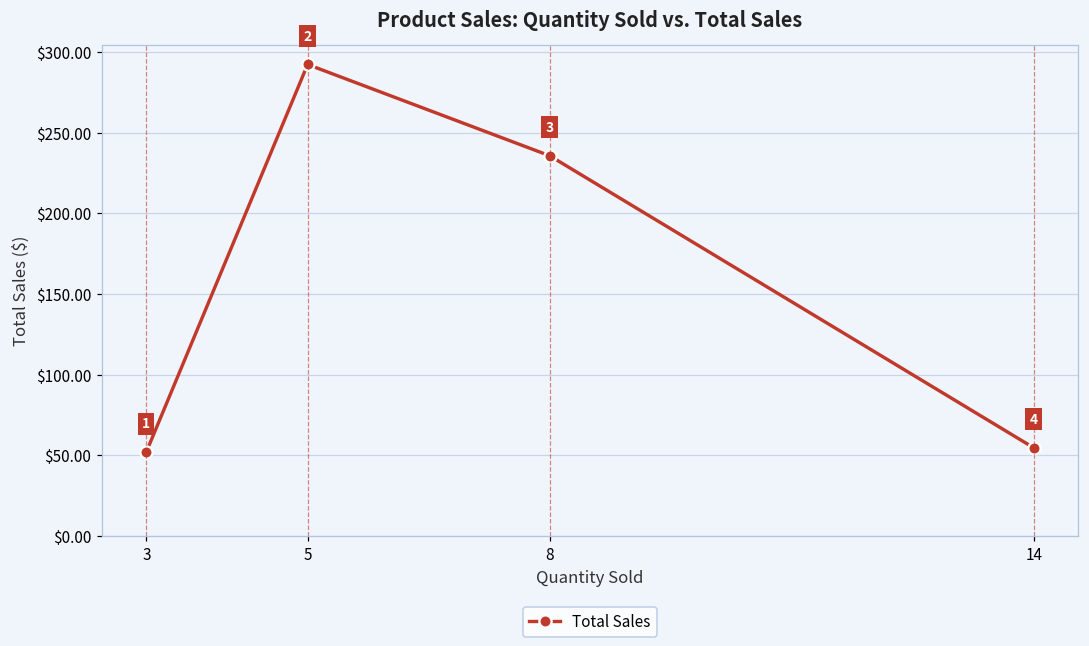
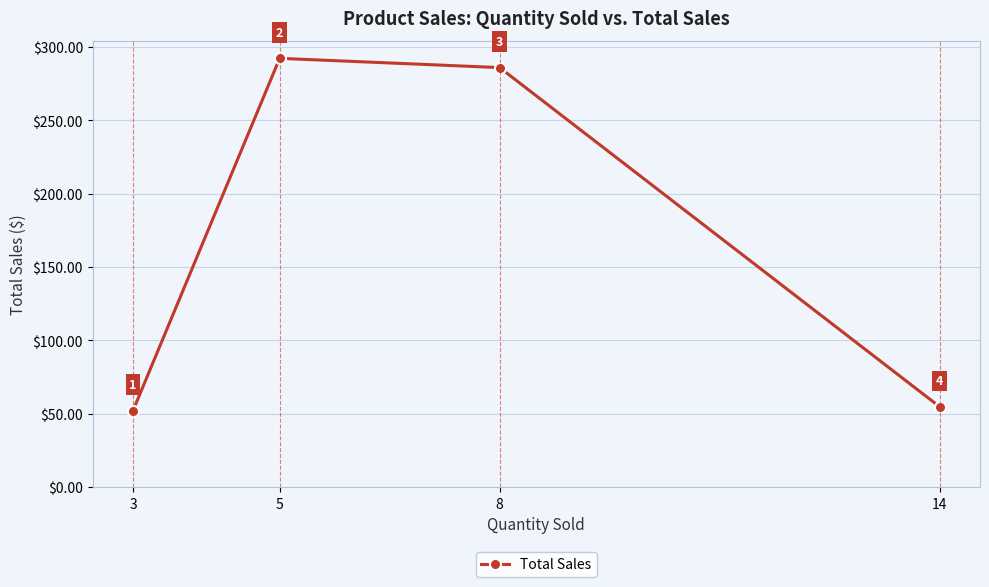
  {
-   "8": "$236"
+   "8": "$286"
  }
